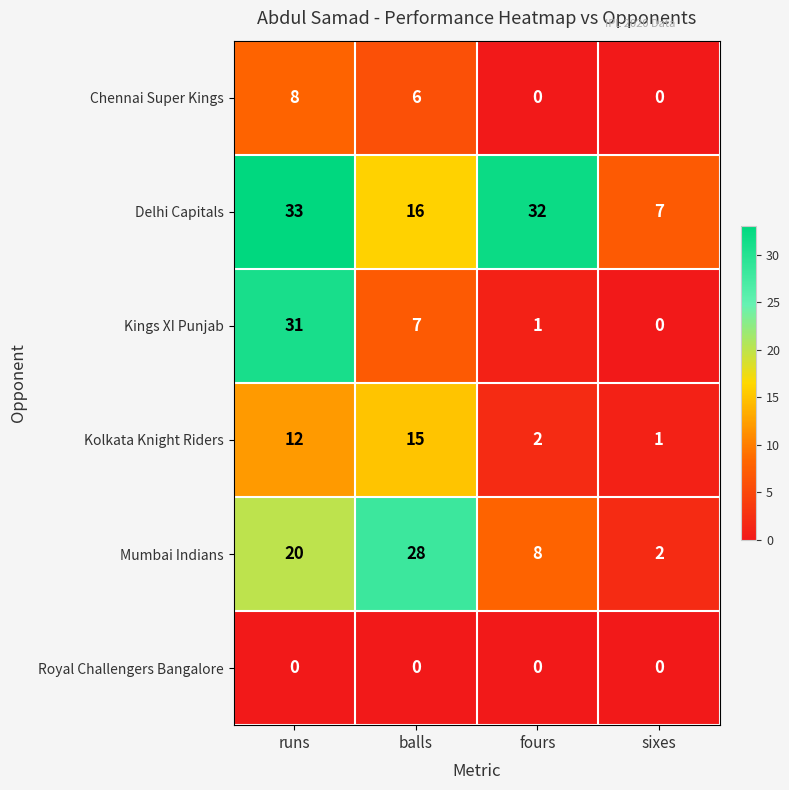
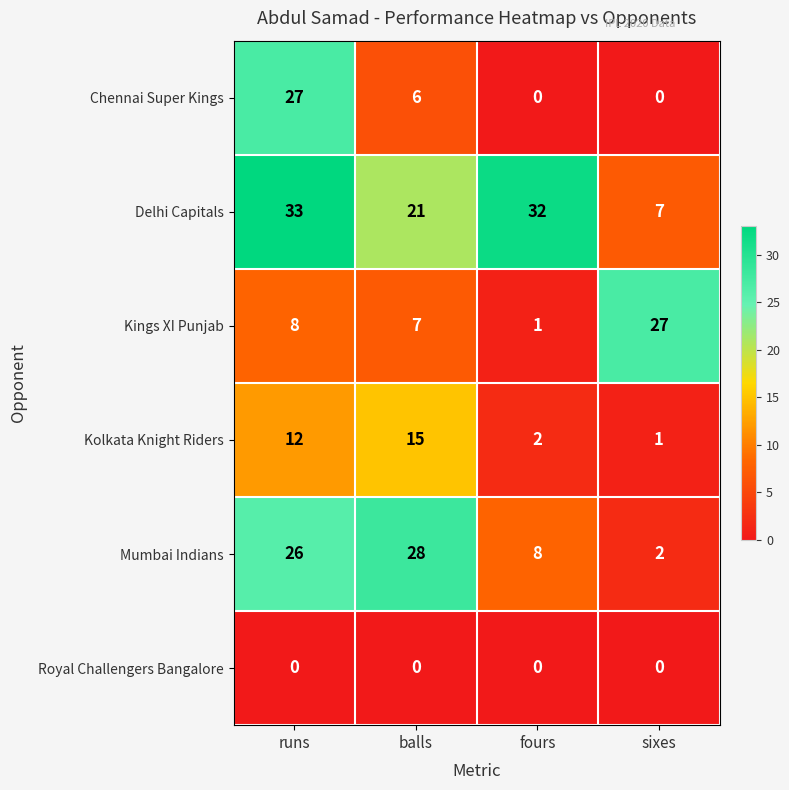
  {
    "Chennai Super Kings": {
-     "runs": 8,
+     "runs": 27,
      "balls": 6,
      "fours": 0,
      "sixes": 0
    },
    "Delhi Capitals": {
      "runs": 33,
-     "balls": 16,
+     "balls": 21,
      "fours": 32,
      "sixes": 7
    },
    "Kings XI Punjab": {
-     "runs": 31,
+     "runs": 8,
      "balls": 7,
      "fours": 1,
-     "sixes": 0
+     "sixes": 27
    },
    "Kolkata Knight Riders": {
      "runs": 12,
      "balls": 15,
      "fours": 2,
      "sixes": 1
    },
    "Mumbai Indians": {
-     "runs": 20,
+     "runs": 26,
      "balls": 28,
      "fours": 8,
      "sixes": 2
    },
    "Royal Challengers Bangalore": {
      "runs": 0,
      "balls": 0,
      "fours": 0,
      "sixes": 0
    }
  }
